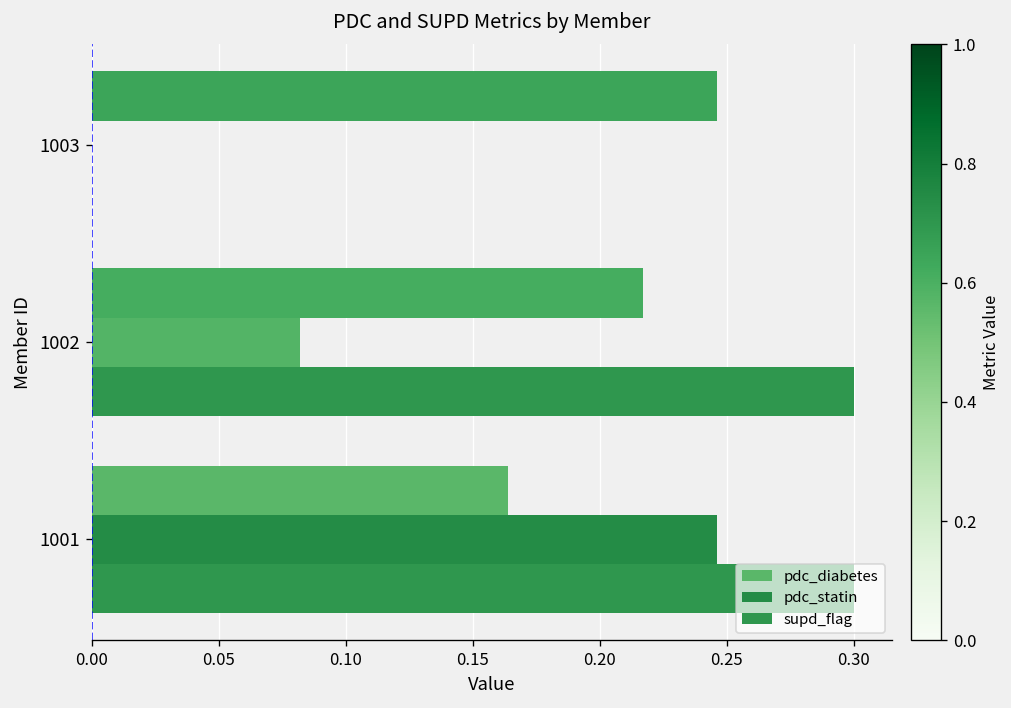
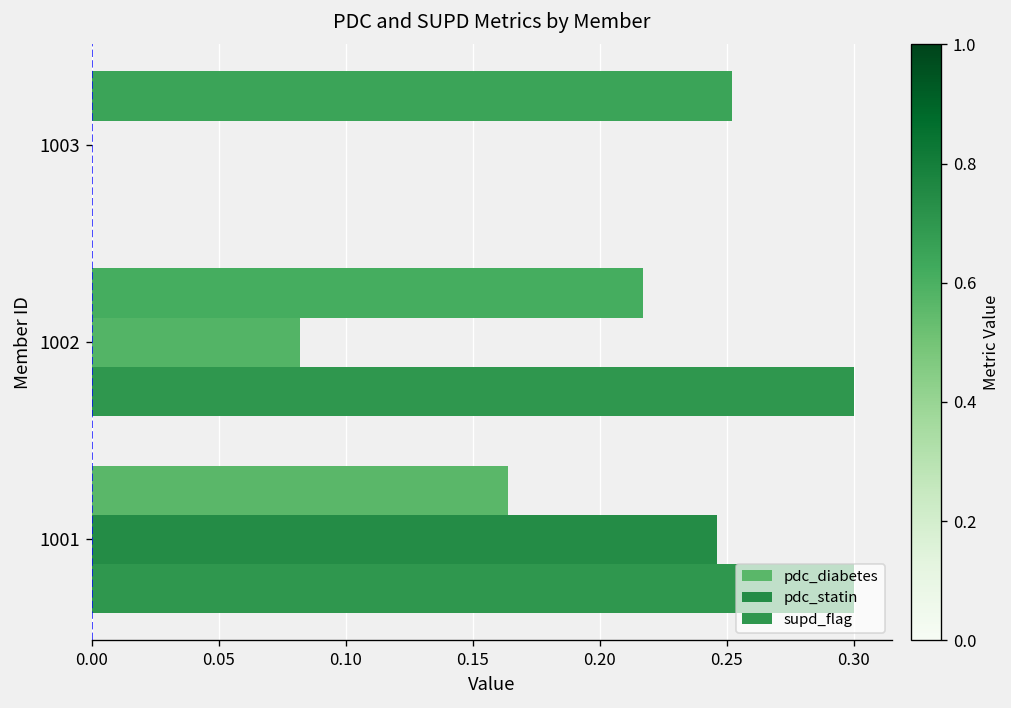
  {
    "pdc_diabetes": {
-     "1003": 0.246,
+     "1003": 0.252,
      "1002": 0.217,
      "1001": 0.164
    }
  }
